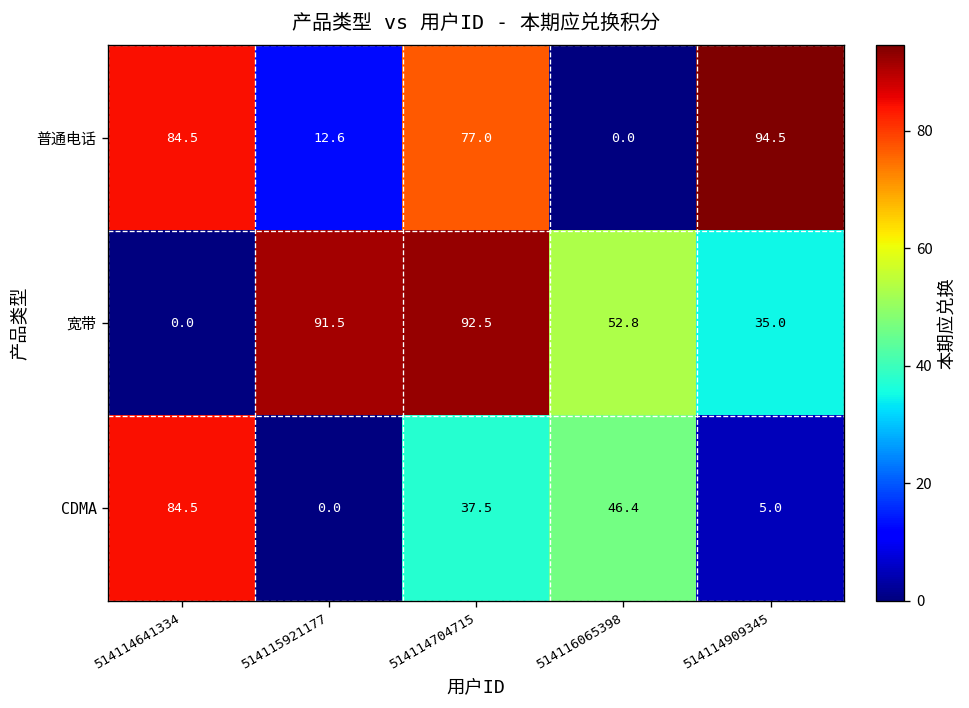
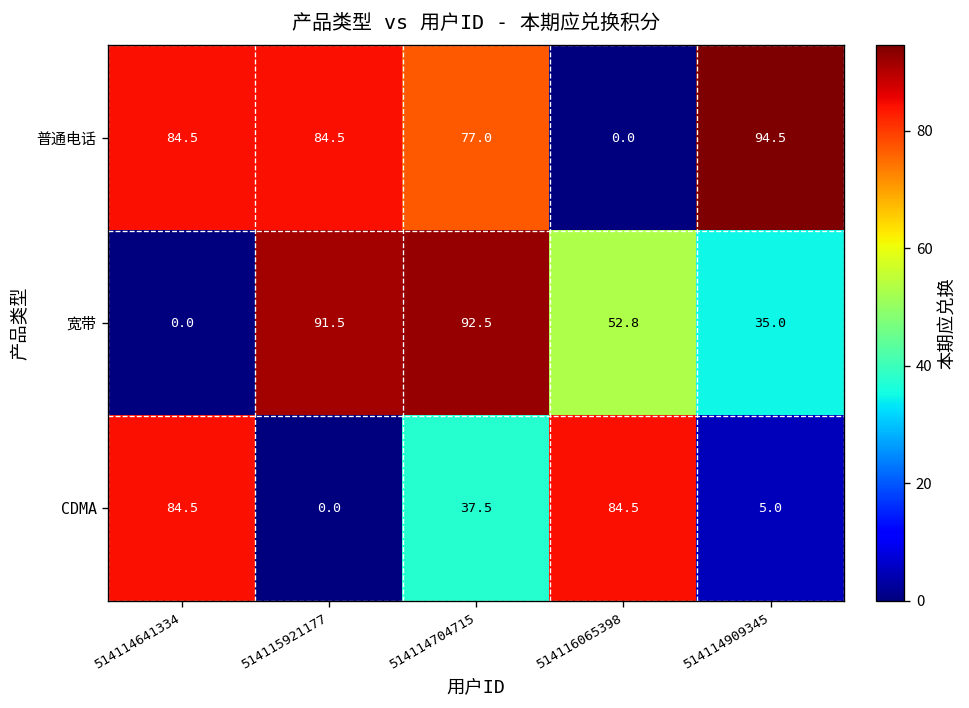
  {
    "普通电话": {
      "514114641334": 84.5,
-     "514115921177": 12.6,
+     "514115921177": 84.5,
      "514114704715": 77.0,
      "514116065398": 0.0,
      "514114909345": 94.5
    },
    "宽带": {
      "514114641334": 0.0,
      "514115921177": 91.5,
      "514114704715": 92.5,
      "514116065398": 52.8,
      "514114909345": 35.0
    },
    "CDMA": {
      "514114641334": 84.5,
      "514115921177": 0.0,
      "514114704715": 37.5,
-     "514116065398": 46.4,
+     "514116065398": 84.5,
      "514114909345": 5.0
    }
  }
